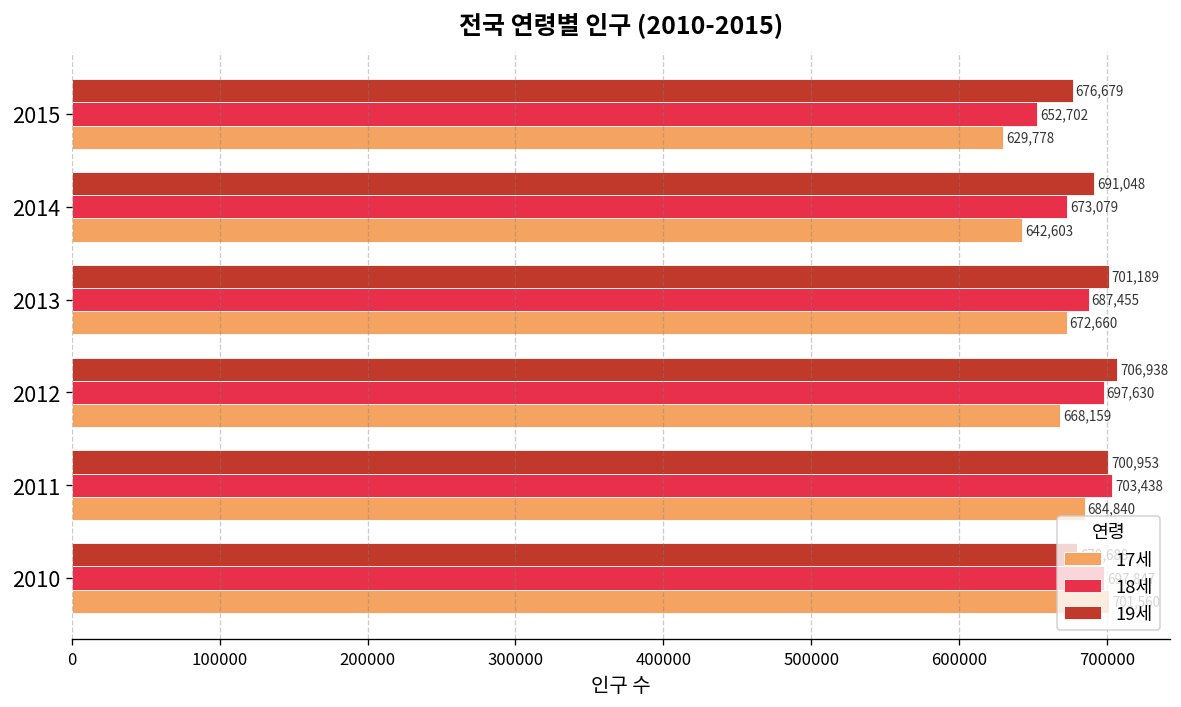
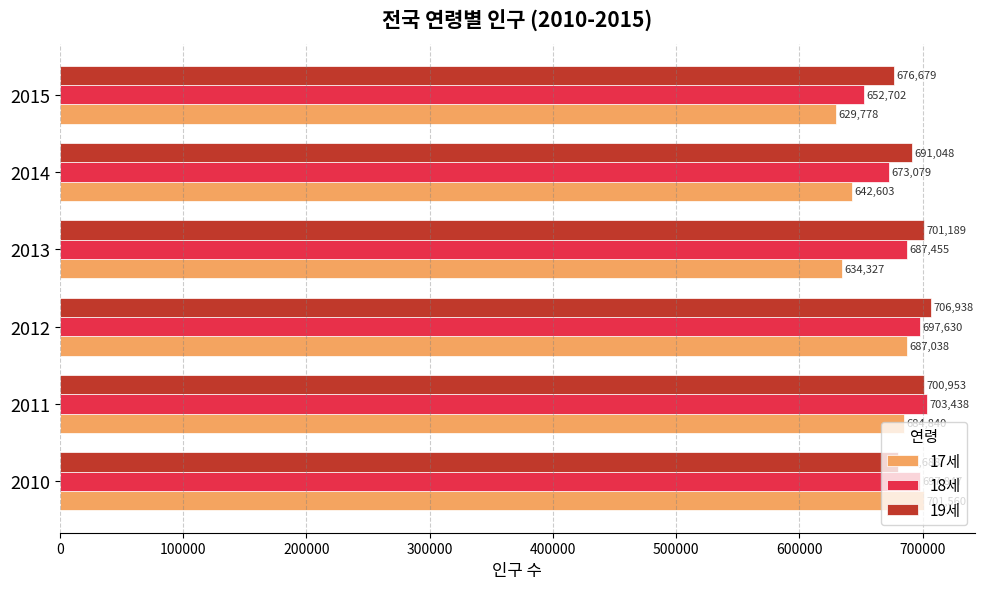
  {
    "17세": {
      "2015": "629,778",
      "2014": "642,603",
-     "2013": "672,660",
-     "2012": "668,159"
+     "2013": "634,327",
+     "2012": "687,038"
    }
  }
